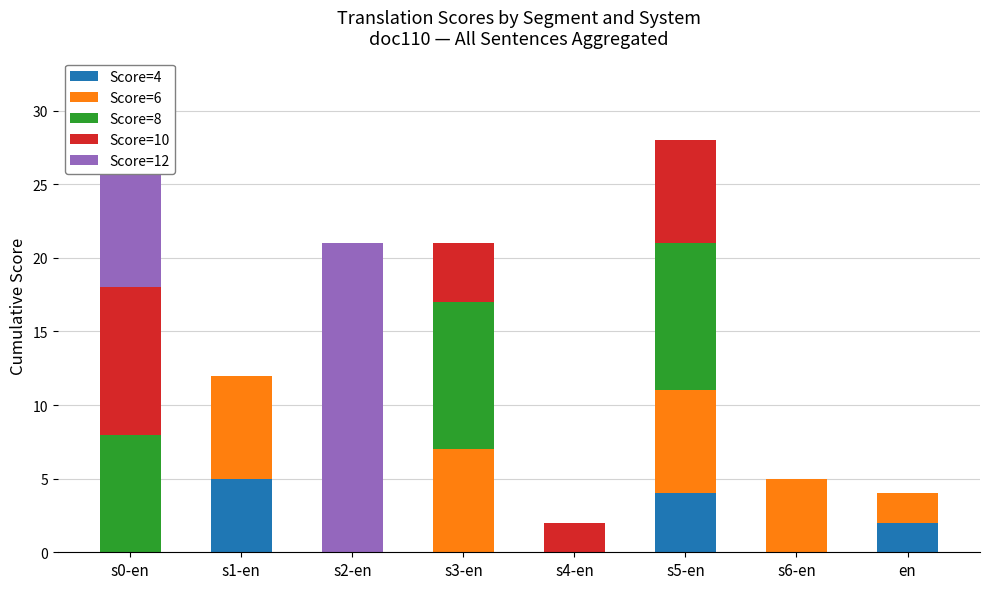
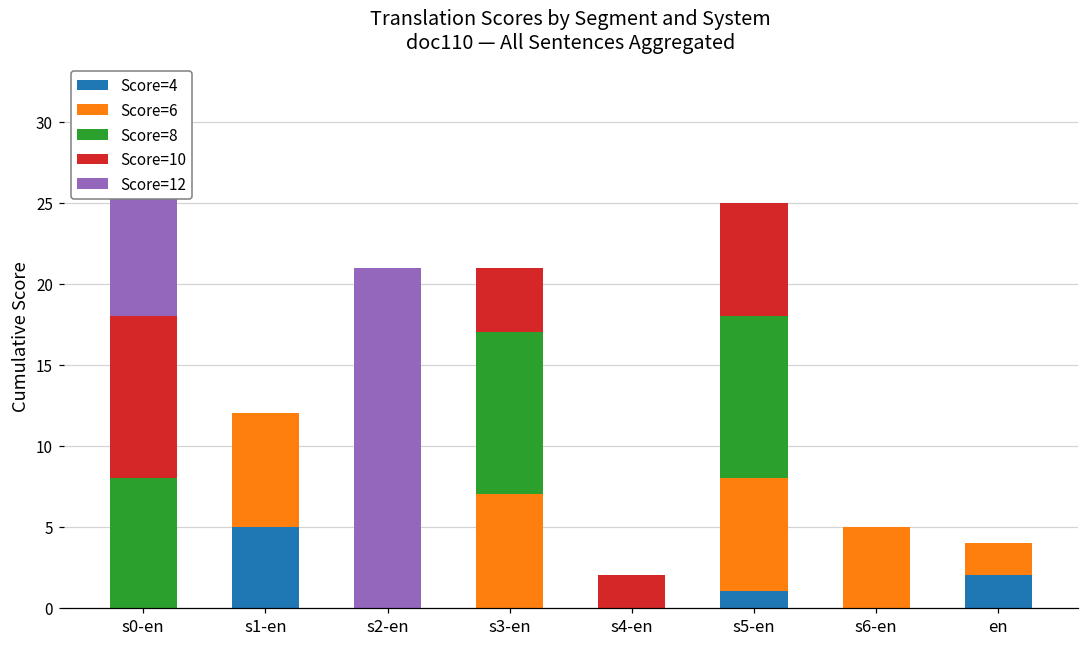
  {
    "Score=4": {
      "s0-en": 0,
      "s1-en": 5,
      "s2-en": 0,
      "s3-en": 0,
      "s4-en": 0,
-     "s5-en": 4,
+     "s5-en": 1,
      "s6-en": 0,
      "en": 2
    },
    "Score=6": {
      "s0-en": 0,
      "s1-en": 7,
      "s2-en": 0,
      "s3-en": 7,
      "s4-en": 0,
      "s5-en": 7,
      "s6-en": 5,
      "en": 2
    },
    "Score=8": {
      "s0-en": 8,
      "s1-en": 0,
      "s2-en": 0,
      "s3-en": 10,
      "s4-en": 0,
      "s5-en": 10,
      "s6-en": 0,
      "en": 0
    },
    "Score=10": {
      "s0-en": 10,
      "s1-en": 0,
      "s2-en": 0,
      "s3-en": 4,
      "s4-en": 2,
      "s5-en": 7,
      "s6-en": 0,
      "en": 0
    },
    "Score=12": {
      "s1-en": 0,
      "s2-en": 21,
      "s3-en": 0,
      "s4-en": 0,
      "s5-en": 0,
      "s6-en": 0,
      "en": 0
    }
  }
